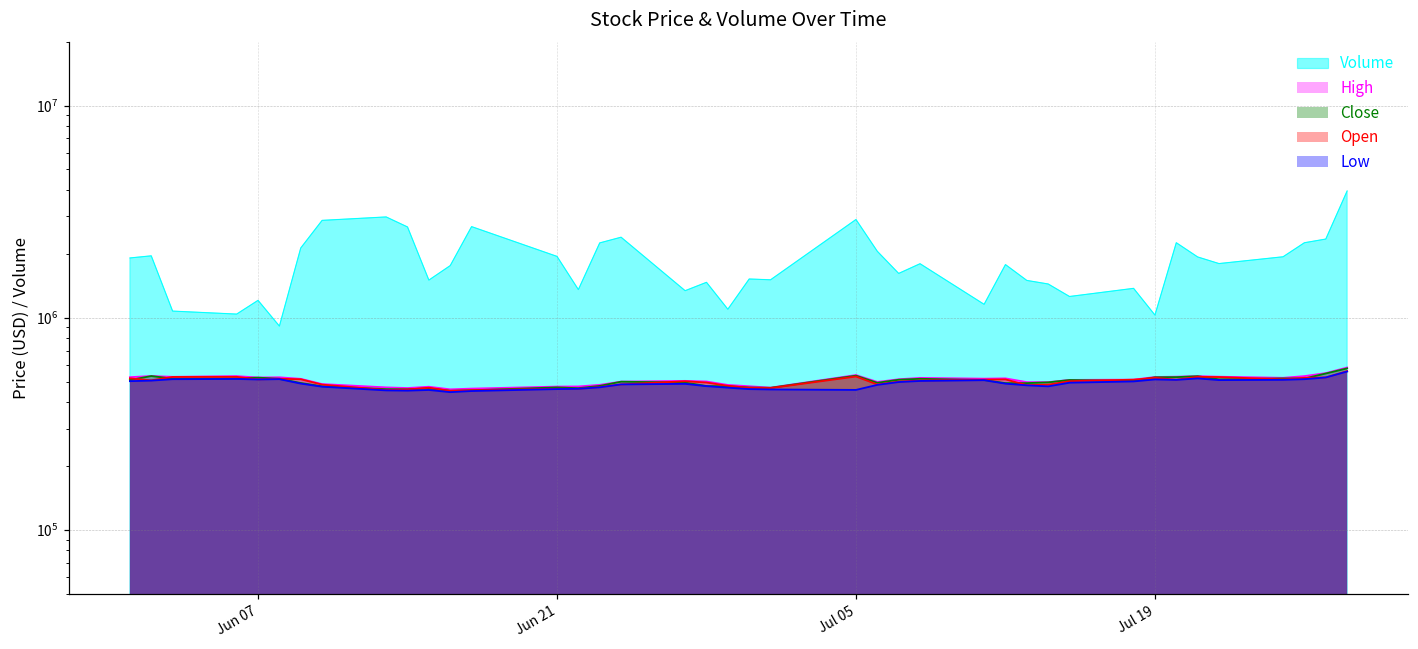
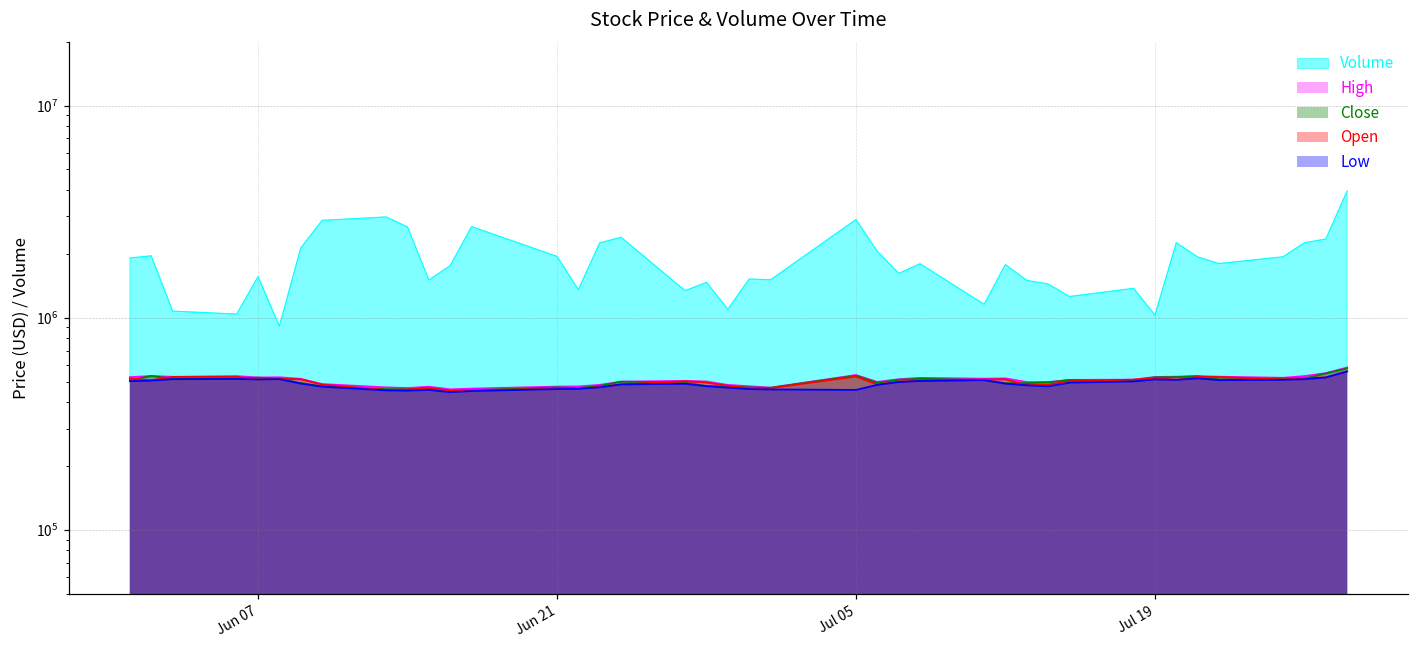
  {
    "Volume": {
-     "Jun 07": 1200000,
+     "Jun 07": 1600000,
      "Jun 21": 1900000,
      "Jul 05": 2900000,
      "Jul 19": 1000000
    },
    "Low": {
      "Jul 05": 460000
    }
  }
